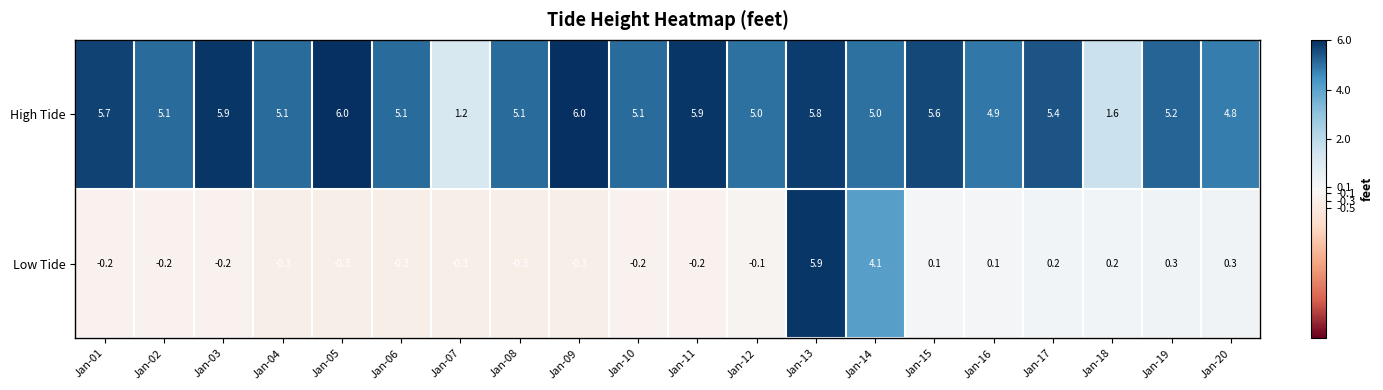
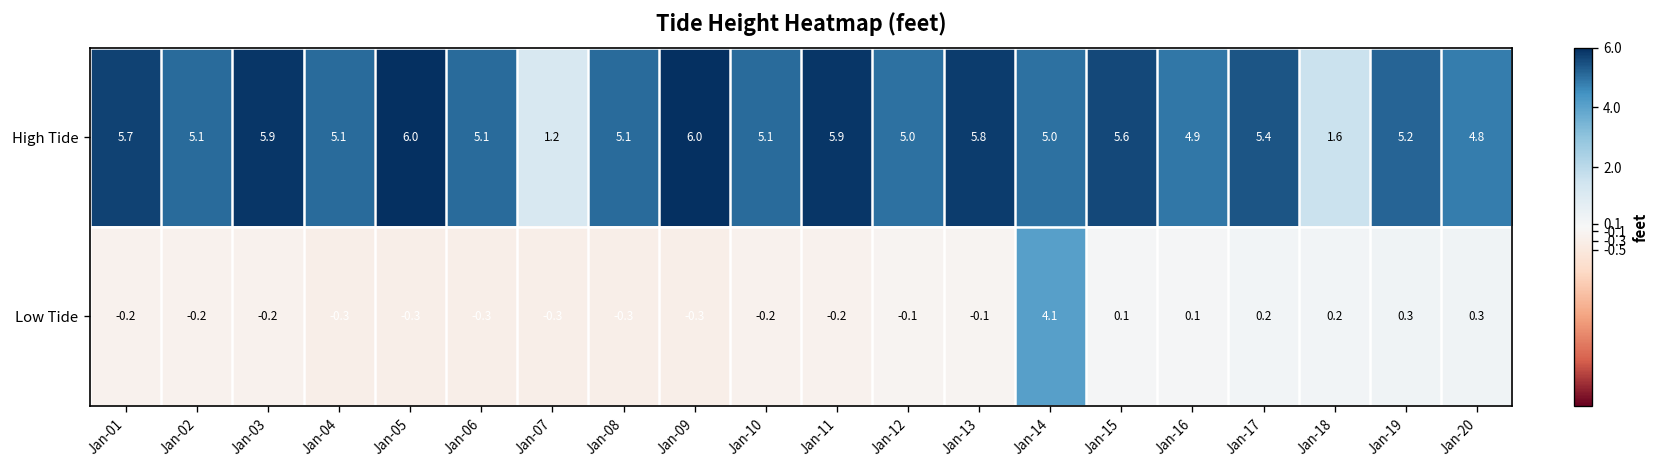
  {
    "High Tide": {
      "Jan-01": 5.7,
      "Jan-02": 5.1,
      "Jan-03": 5.9,
      "Jan-04": 5.1,
      "Jan-05": 6.0,
      "Jan-06": 5.1,
      "Jan-07": 1.2,
      "Jan-08": 5.1,
      "Jan-09": 6.0,
      "Jan-10": 5.1,
      "Jan-11": 5.9,
      "Jan-12": 5.0,
      "Jan-13": 5.8,
      "Jan-14": 5.0,
      "Jan-15": 5.6,
      "Jan-16": 4.9,
      "Jan-17": 5.4,
      "Jan-18": 1.6,
      "Jan-19": 5.2,
      "Jan-20": 4.8
    },
    "Low Tide": {
      "Jan-01": -0.2,
      "Jan-02": -0.2,
      "Jan-03": -0.2,
      "Jan-10": -0.2,
      "Jan-11": -0.2,
      "Jan-12": -0.1,
-     "Jan-13": 5.9,
+     "Jan-13": -0.1,
      "Jan-14": 4.1,
      "Jan-15": 0.1,
      "Jan-16": 0.1,
      "Jan-17": 0.2,
      "Jan-18": 0.2,
      "Jan-19": 0.3,
      "Jan-20": 0.3
    }
  }
